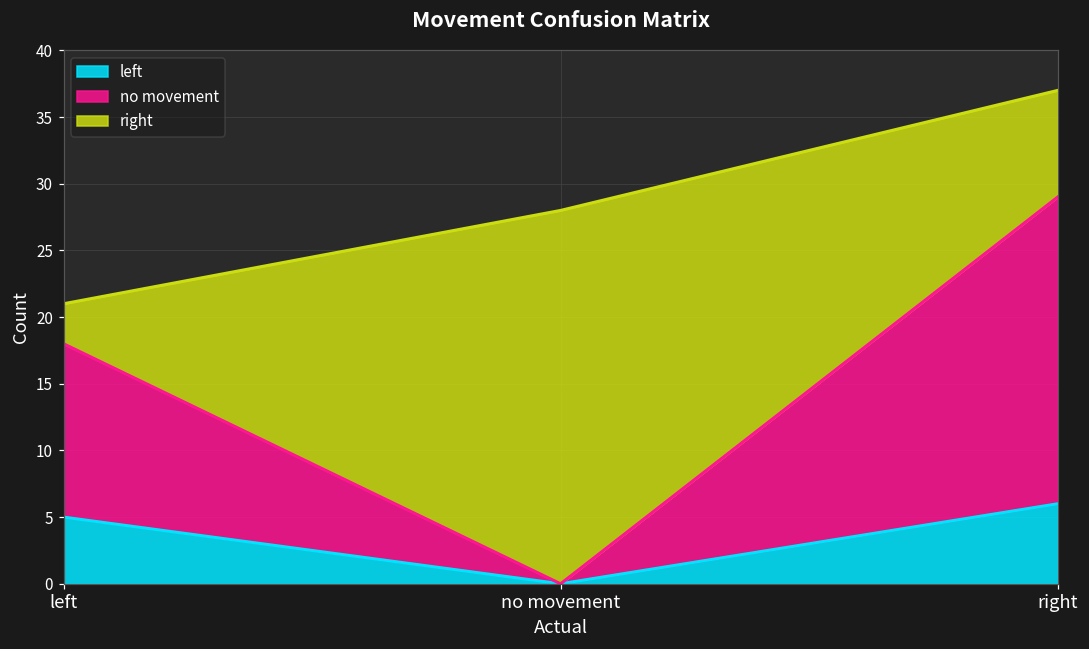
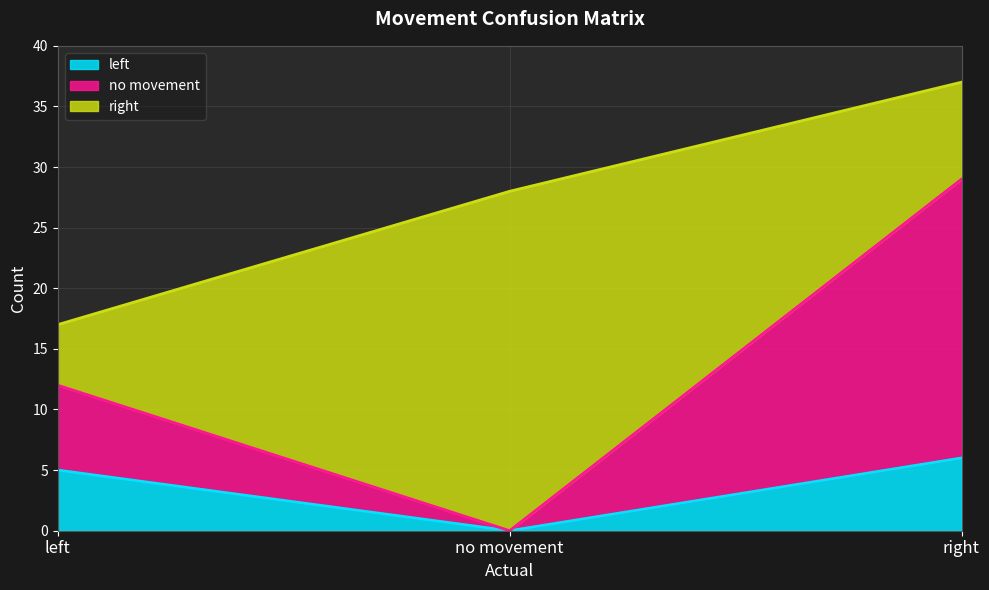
  {
    "left": {
      "left": 5,
      "right": 6
    },
    "no movement": {
-     "left": 13,
+     "left": 7,
      "right": 23
    },
    "right": {
-     "left": 3,
+     "left": 5,
      "no movement": 28,
      "right": 8
    }
  }
